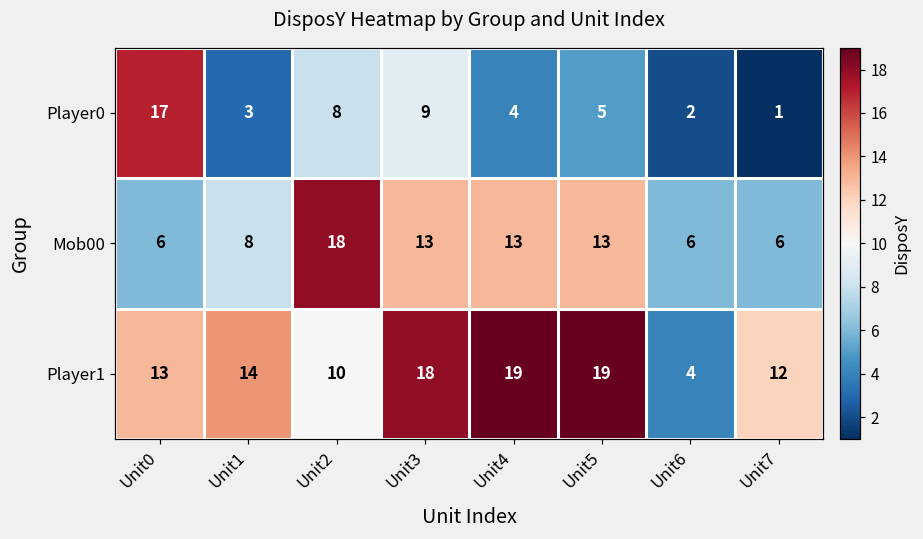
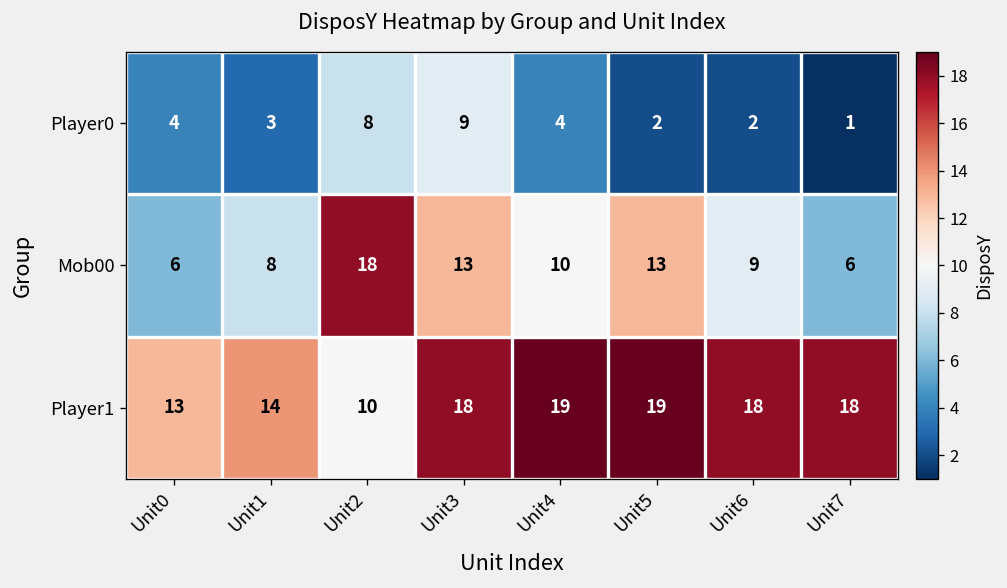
  {
    "Player0": {
-     "Unit0": 17,
+     "Unit0": 4,
      "Unit1": 3,
      "Unit2": 8,
      "Unit3": 9,
      "Unit4": 4,
-     "Unit5": 5,
+     "Unit5": 2,
      "Unit6": 2,
      "Unit7": 1
    },
    "Mob00": {
      "Unit0": 6,
      "Unit1": 8,
      "Unit2": 18,
      "Unit3": 13,
-     "Unit4": 13,
+     "Unit4": 10,
      "Unit5": 13,
-     "Unit6": 6,
+     "Unit6": 9,
      "Unit7": 6
    },
    "Player1": {
      "Unit0": 13,
      "Unit1": 14,
      "Unit2": 10,
      "Unit3": 18,
      "Unit4": 19,
      "Unit5": 19,
-     "Unit6": 4,
-     "Unit7": 12
+     "Unit6": 18,
+     "Unit7": 18
    }
  }
